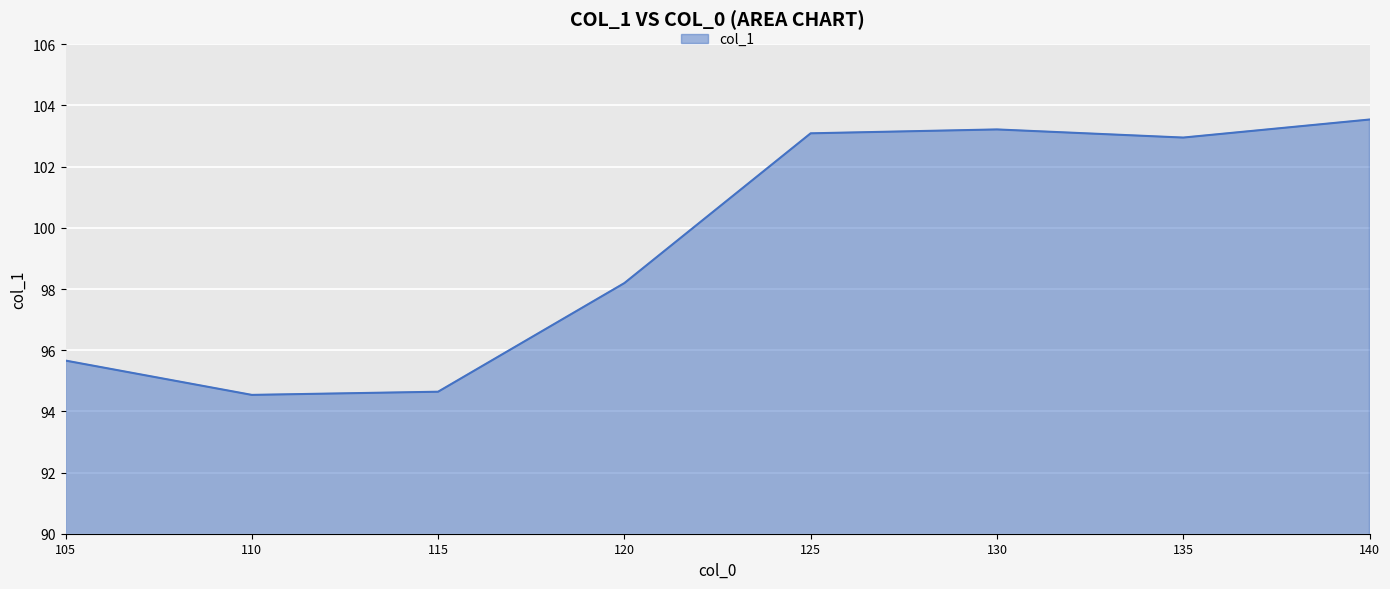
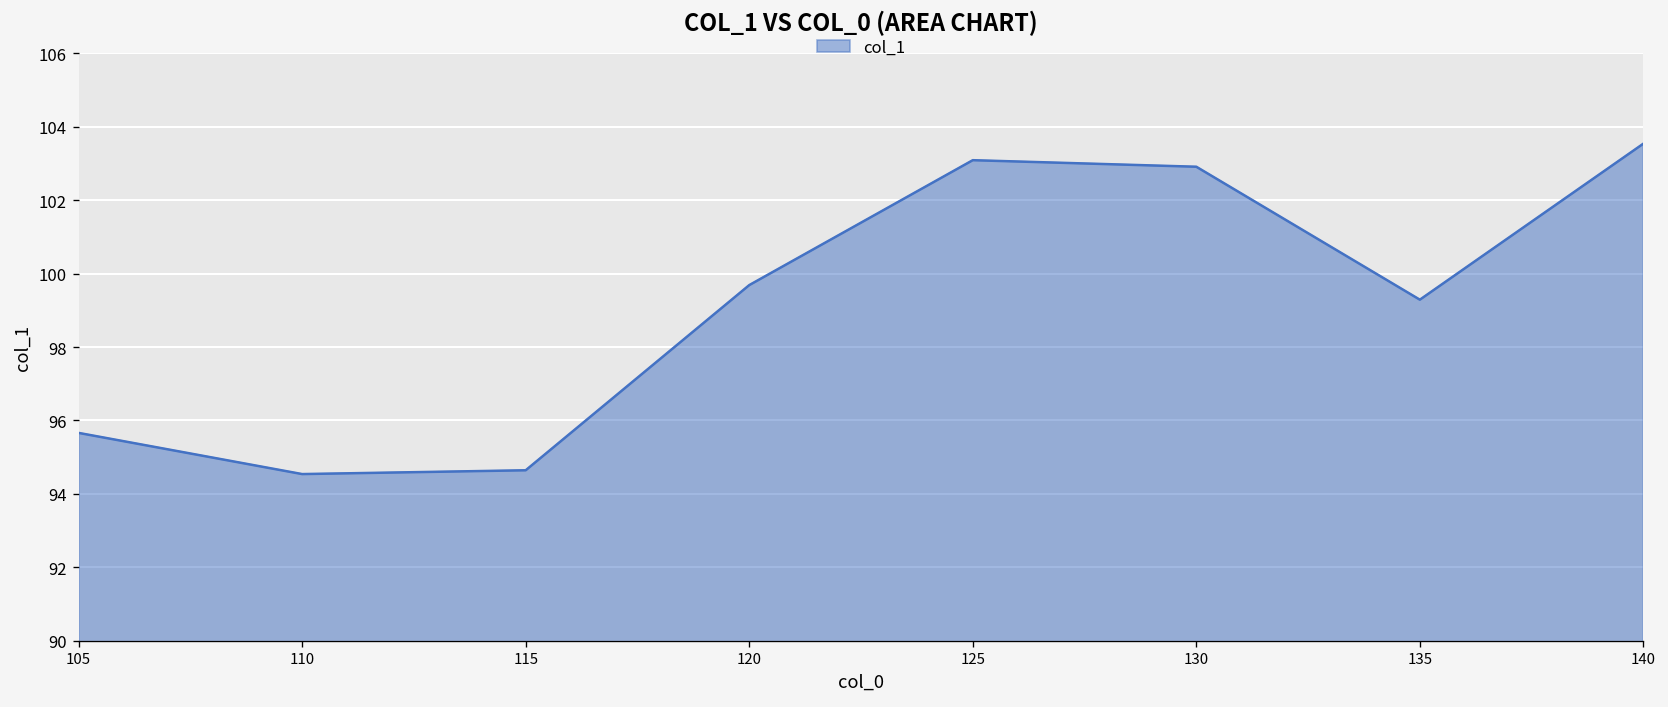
  {
    "105": 95.7,
    "110": 94.5,
    "115": 94.6,
-   "120": 98.2,
+   "120": 99.7,
    "125": 103.1,
-   "130": 103.2,
-   "135": 103.0,
+   "130": 102.9,
+   "135": 99.3,
    "140": 103.5
  }
